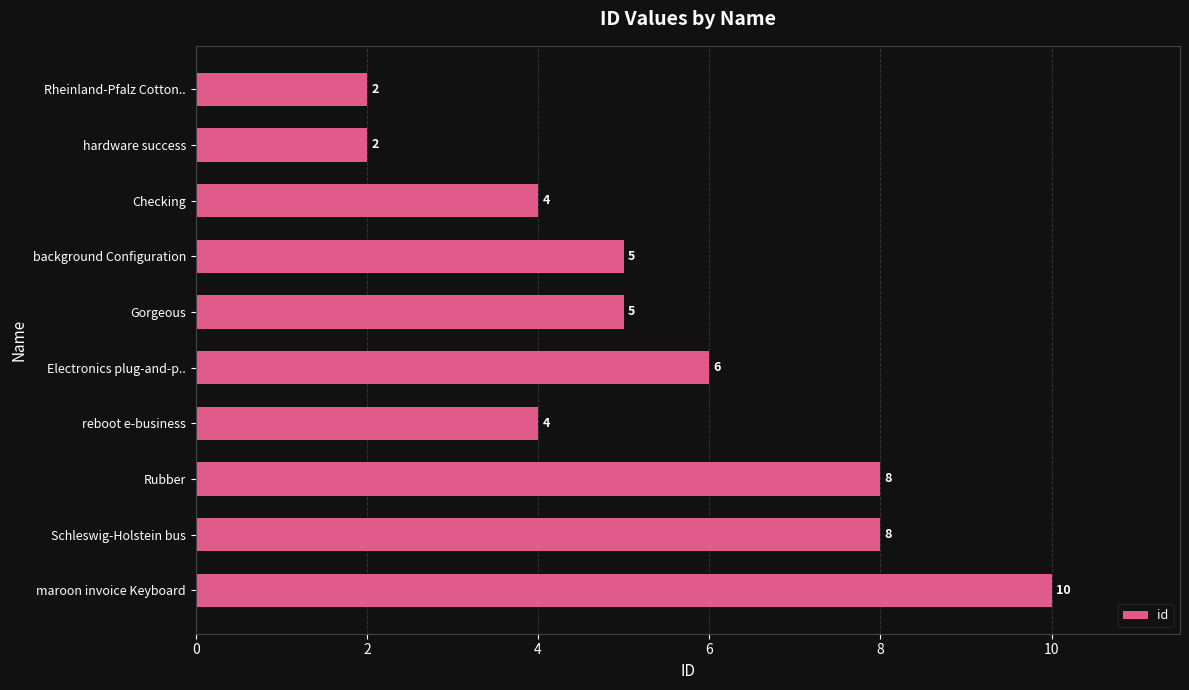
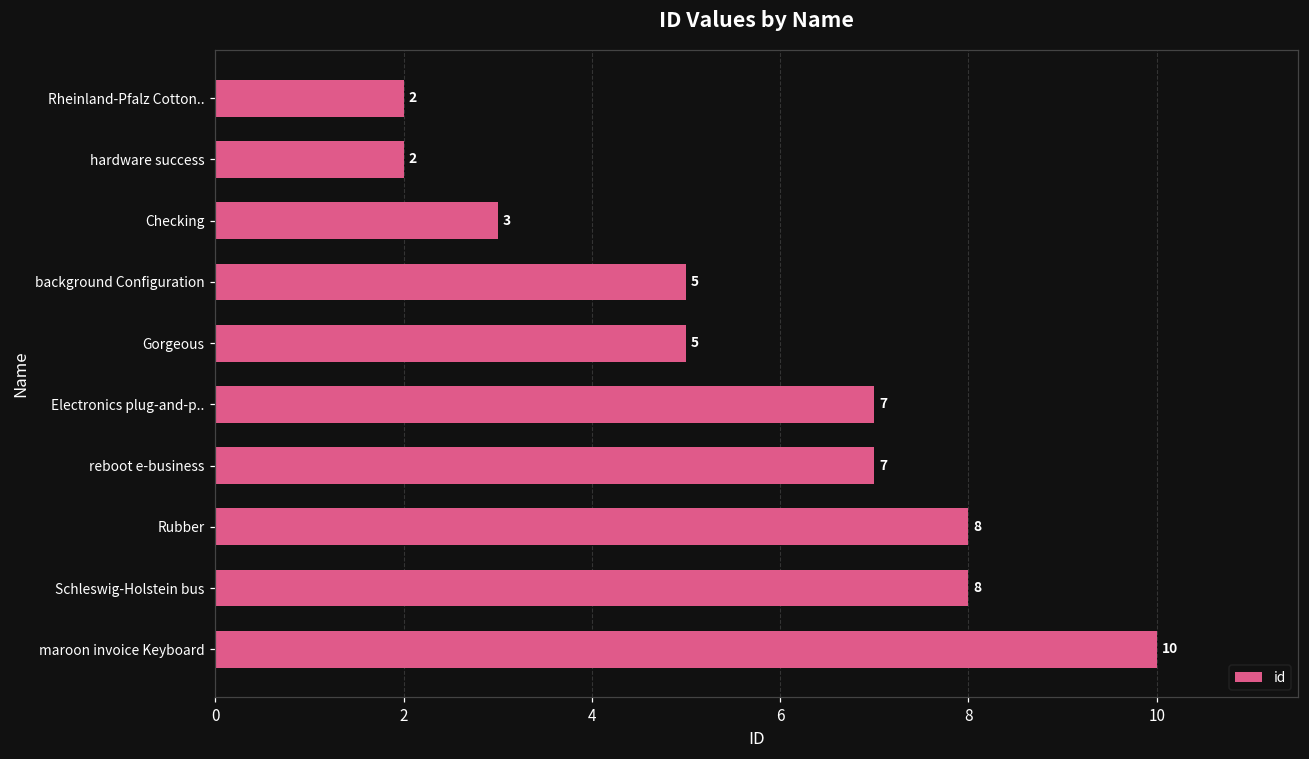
  {
    "Rheinland-Pfalz Cotton..": 2,
    "hardware success": 2,
-   "Checking": 4,
+   "Checking": 3,
    "background Configuration": 5,
    "Gorgeous": 5,
-   "Electronics plug-and-p..": 6,
-   "reboot e-business": 4,
+   "Electronics plug-and-p..": 7,
+   "reboot e-business": 7,
    "Rubber": 8,
    "Schleswig-Holstein bus": 8,
    "maroon invoice Keyboard": 10
  }
